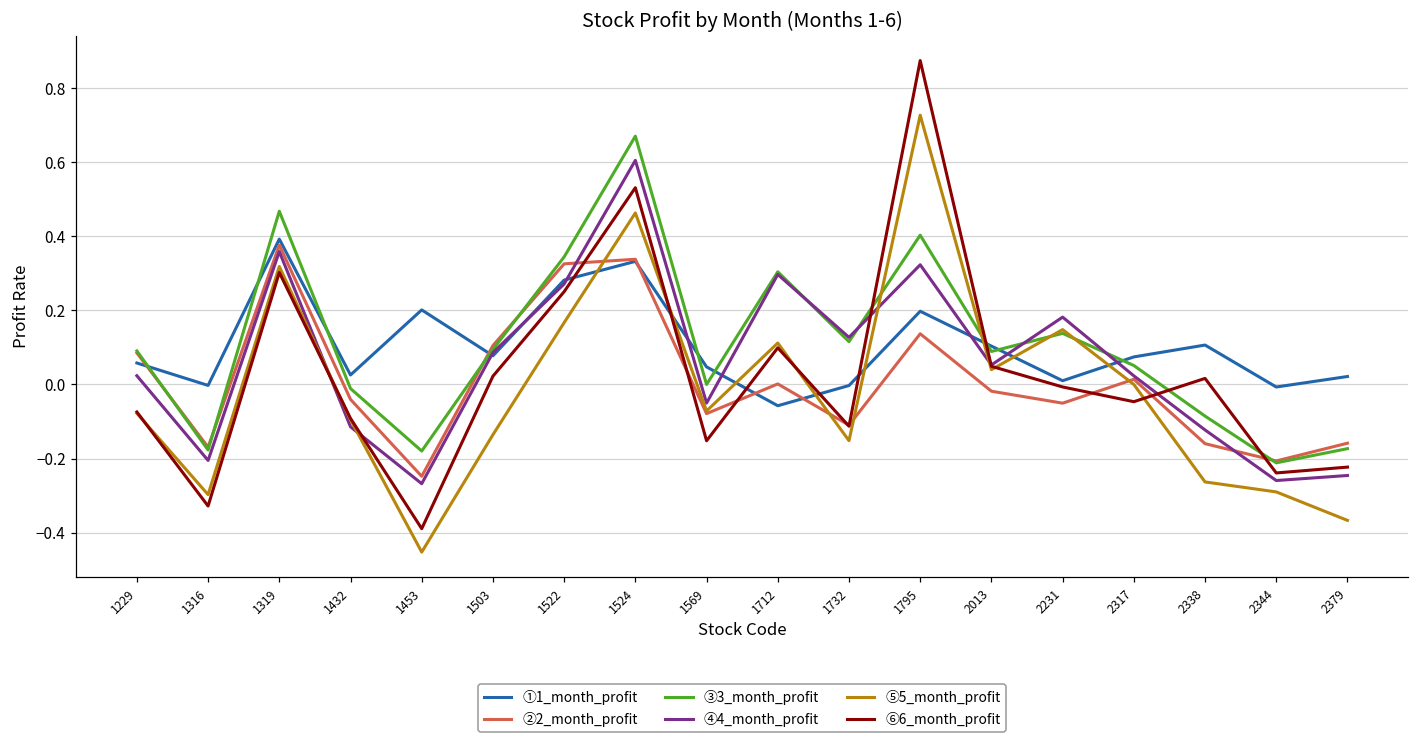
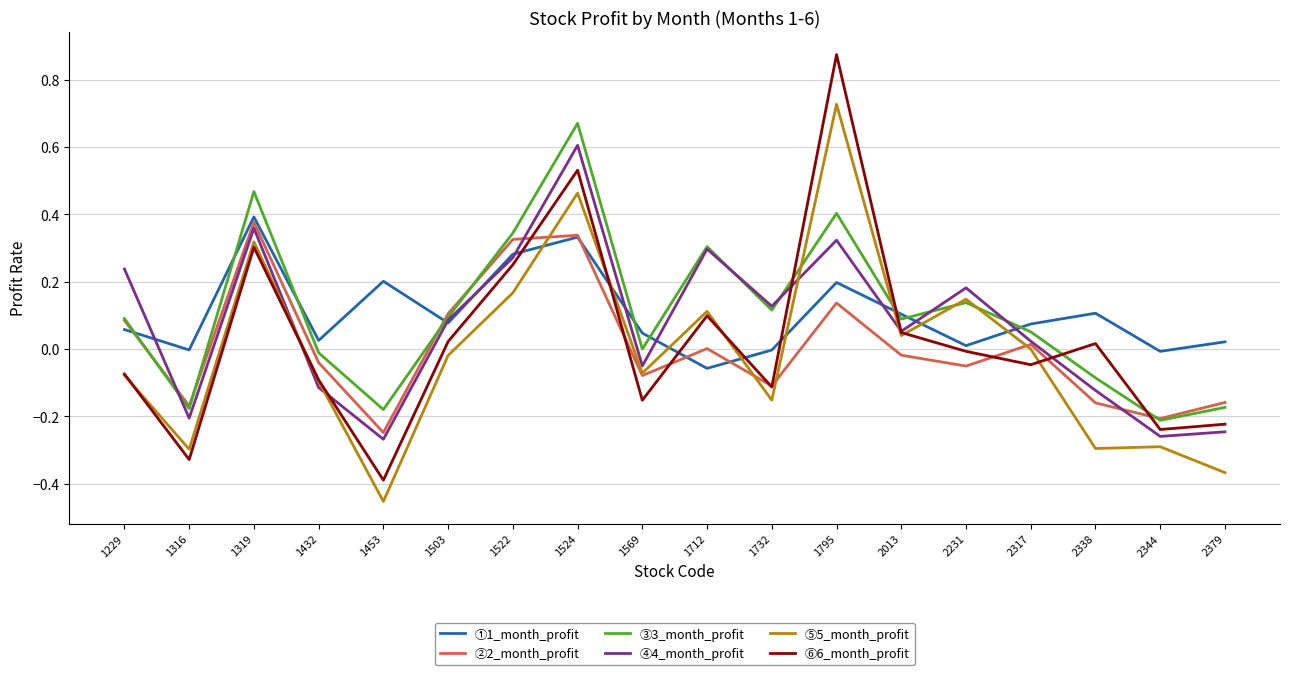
  {
    "①1_month_profit": {
      "1229": 0.06,
      "1316": 0.00,
      "1319": 0.39,
      "1432": 0.03,
      "1453": 0.20,
      "1503": 0.08,
      "1522": 0.28,
      "1569": 0.05,
      "1712": -0.06,
      "1732": 0.00,
      "1795": 0.20,
      "2013": 0.10,
      "2231": 0.01,
      "2317": 0.07,
      "2338": 0.11,
      "2344": -0.01,
      "2379": 0.02
    },
    "②2_month_profit": {
      "1316": -0.17,
      "1319": 0.38,
      "1432": -0.04,
      "1453": -0.25,
      "1503": 0.10,
      "1522": 0.33,
      "1712": 0.00,
      "1795": 0.14,
      "2013": -0.02,
      "2231": -0.05,
      "2317": 0.01,
      "2338": -0.16,
      "2379": -0.16
    },
    "③3_month_profit": {
      "1316": -0.18,
      "1319": 0.47,
      "1432": -0.01,
      "1453": -0.18,
      "1503": 0.09,
      "1522": 0.34,
      "1524": 0.67,
      "1569": 0.00,
      "1732": 0.12,
      "1795": 0.40,
      "2013": 0.09,
      "2231": 0.14,
      "2317": 0.05,
      "2338": -0.09,
      "2379": -0.17
    },
    "④4_month_profit": {
-     "1229": 0.02,
+     "1229": 0.24,
      "1316": -0.21,
      "1319": 0.36,
      "1432": -0.11,
      "1453": -0.27,
      "1503": 0.09,
      "1522": 0.27,
      "1524": 0.61,
      "1569": -0.05,
      "1732": 0.13,
      "1795": 0.32,
      "2231": 0.18,
      "2317": 0.02,
      "2338": -0.12,
      "2344": -0.26,
      "2379": -0.25
    },
    "⑤5_month_profit": {
      "1316": -0.30,
      "1319": 0.32,
      "1453": -0.45,
-     "1503": -0.14,
+     "1503": -0.02,
      "1522": 0.17,
      "1524": 0.46,
      "1712": 0.11,
      "1732": -0.15,
      "1795": 0.73,
      "2013": 0.04,
      "2231": 0.15,
      "2317": 0.00,
-     "2338": -0.26,
+     "2338": -0.30,
      "2344": -0.29,
      "2379": -0.37
    },
    "⑥6_month_profit": {
      "1316": -0.33,
      "1319": 0.30,
      "1453": -0.39,
      "1503": 0.02,
      "1522": 0.25,
      "1524": 0.53,
      "1569": -0.15,
      "1712": 0.10,
      "1795": 0.87,
      "2231": -0.01,
      "2317": -0.05,
      "2338": 0.02,
      "2344": -0.24,
      "2379": -0.22
    }
  }
